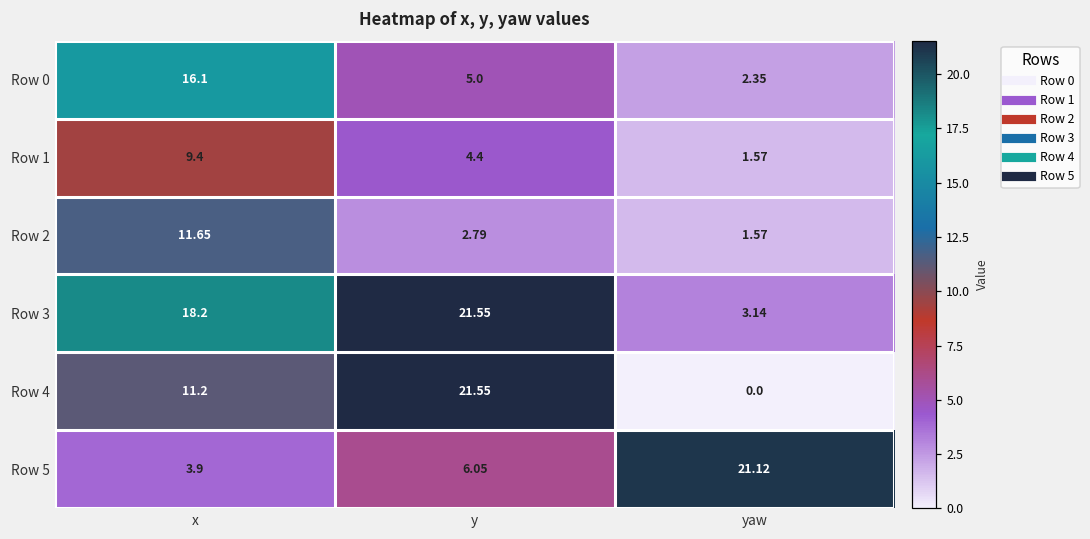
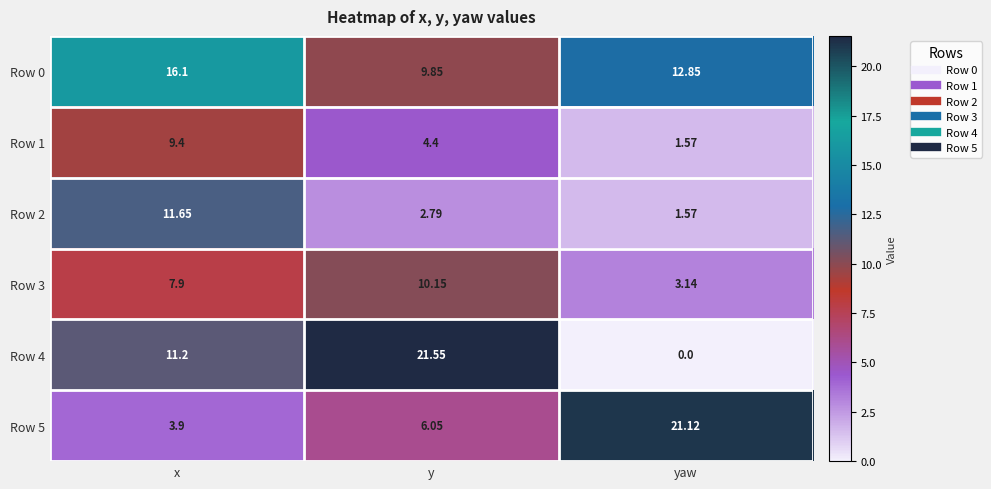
  {
    "Row 0": {
      "x": 16.1,
-     "y": 5.0,
-     "yaw": 2.35
+     "y": 9.85,
+     "yaw": 12.85
    },
    "Row 1": {
      "x": 9.4,
      "y": 4.4,
      "yaw": 1.57
    },
    "Row 2": {
      "x": 11.65,
      "y": 2.79,
      "yaw": 1.57
    },
    "Row 3": {
-     "x": 18.2,
-     "y": 21.55,
+     "x": 7.9,
+     "y": 10.15,
      "yaw": 3.14
    },
    "Row 4": {
      "x": 11.2,
      "y": 21.55,
      "yaw": 0.0
    },
    "Row 5": {
      "x": 3.9,
      "y": 6.05,
      "yaw": 21.12
    }
  }
